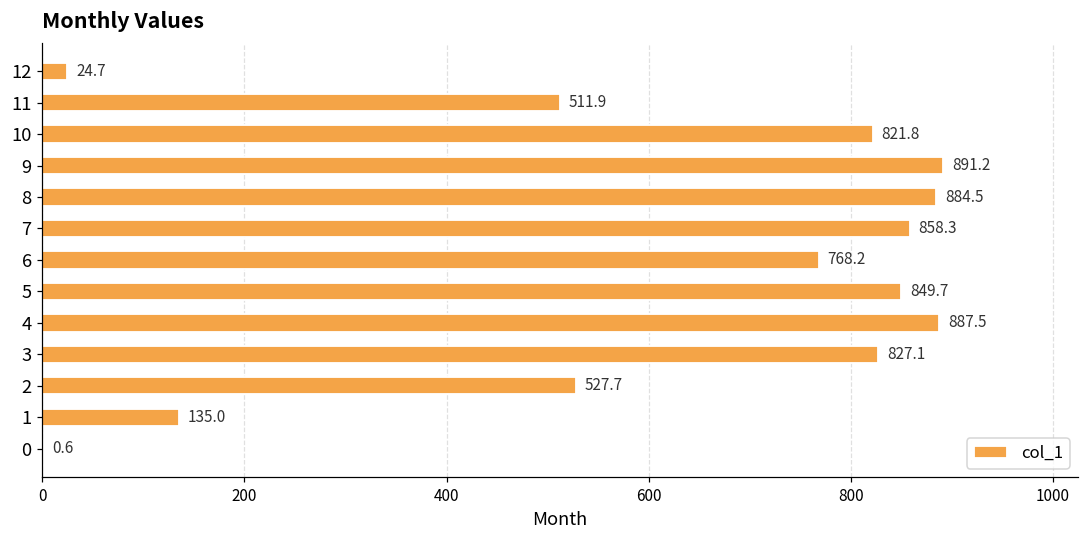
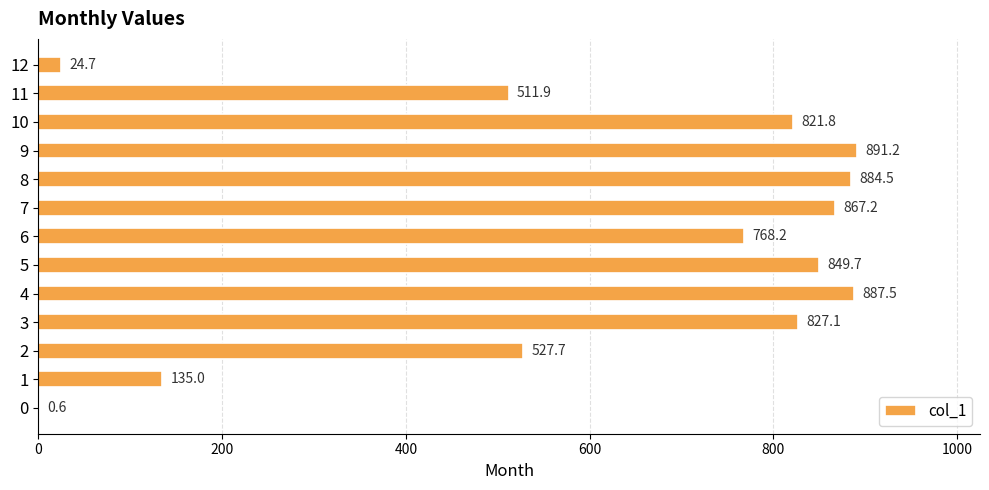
  {
    "12": 24.7,
    "11": 511.9,
    "10": 821.8,
    "9": 891.2,
    "8": 884.5,
-   "7": 858.3,
+   "7": 867.2,
    "6": 768.2,
    "5": 849.7,
    "4": 887.5,
    "3": 827.1,
    "2": 527.7,
    "1": 135.0,
    "0": 0.6
  }
